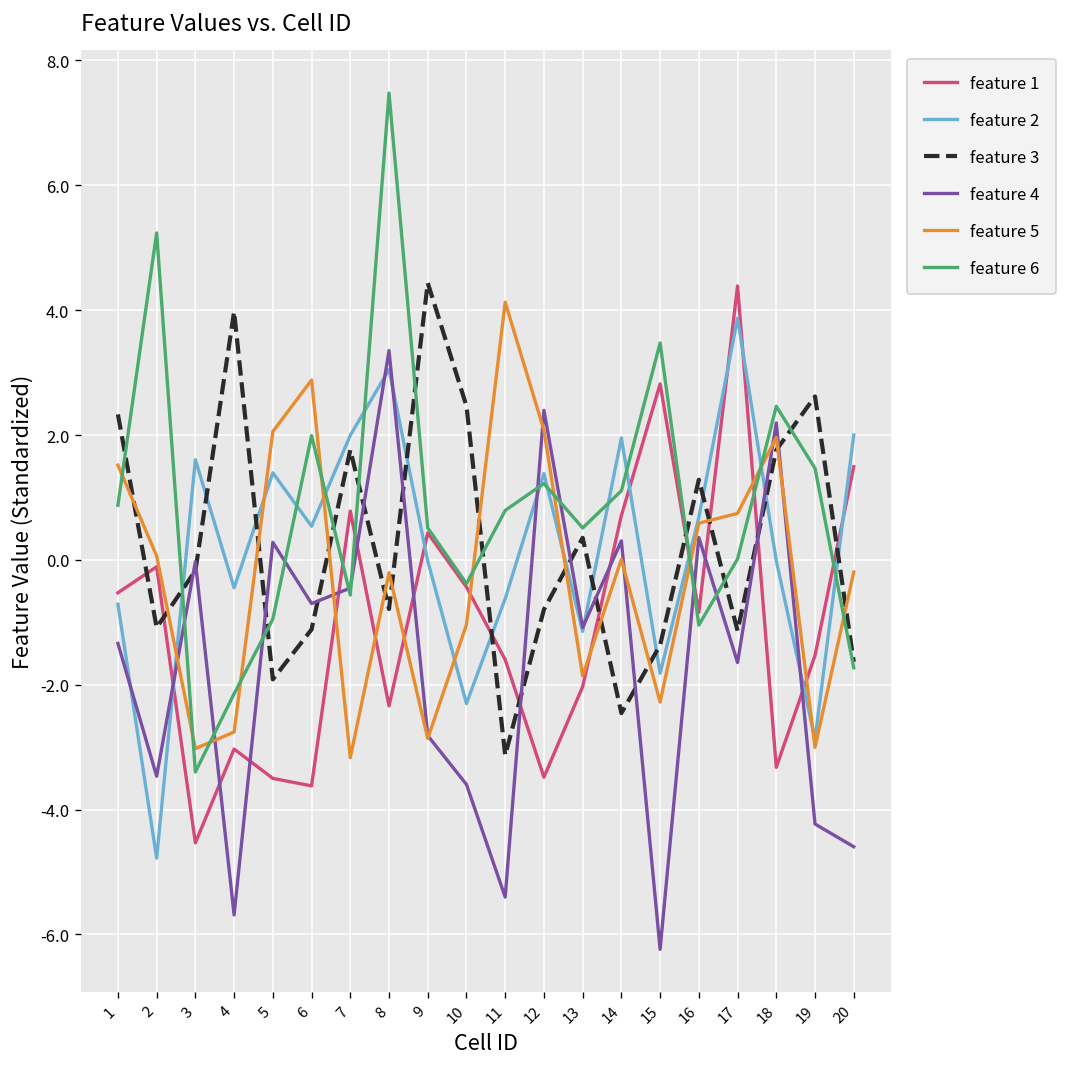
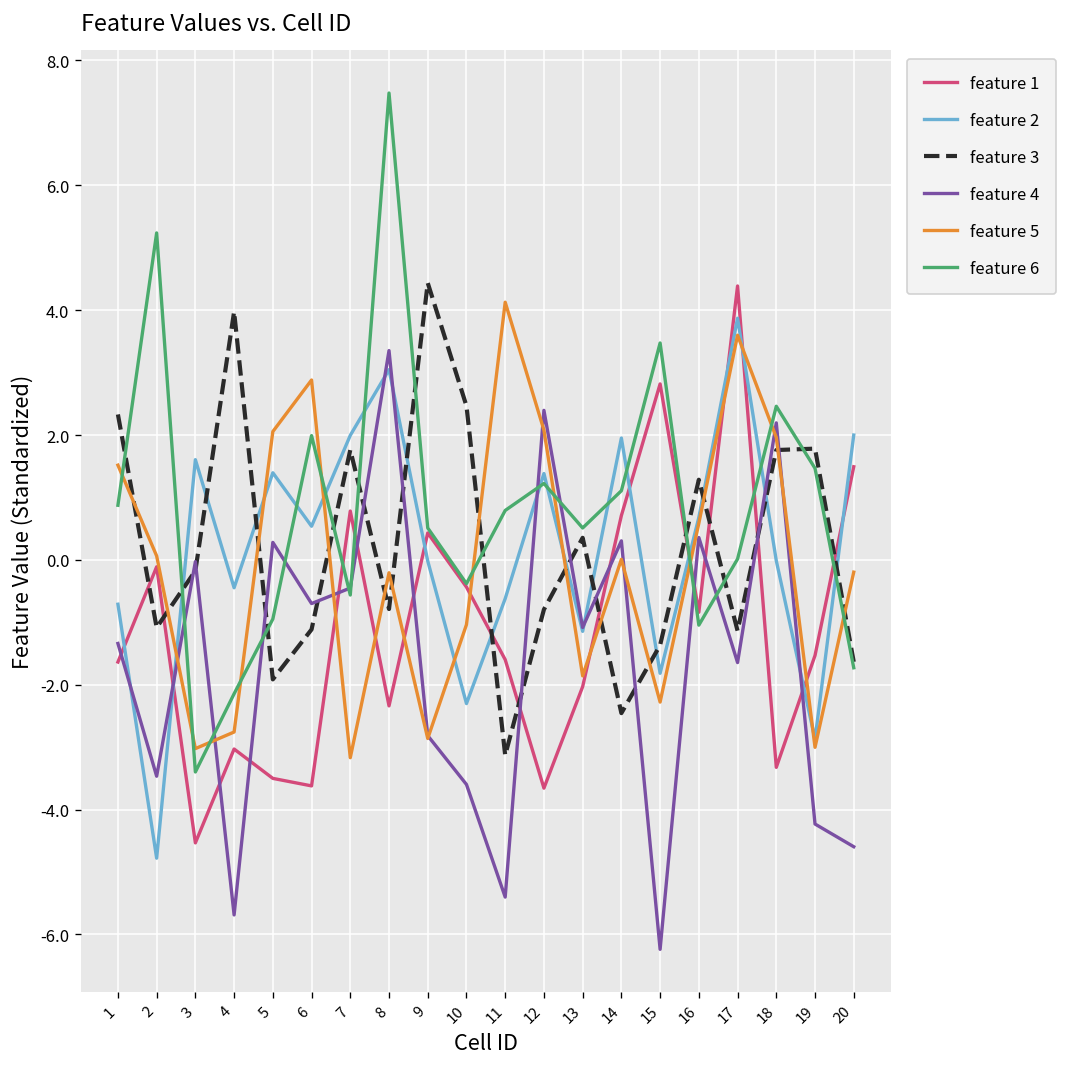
  {
    "feature 1": {
-     "1": -0.5,
+     "1": -1.6,
      "2": -0.1,
      "3": -4.5,
      "4": -3.0,
      "5": -3.5,
      "6": -3.6,
      "7": 0.8,
      "8": -2.3,
      "9": 0.4,
      "10": -0.4,
      "11": -1.6,
-     "12": -3.5,
+     "12": -3.7,
      "13": -2.0,
      "14": 0.7,
      "15": 2.8,
      "16": -0.8,
      "17": 4.4,
      "18": -3.3,
      "19": -1.5,
      "20": 1.5
    },
    "feature 2": {
      "1": -0.7,
      "2": -4.8,
      "3": 1.6,
      "4": -0.4,
      "5": 1.4,
      "6": 0.5,
      "7": 2.0,
      "8": 3.0,
      "9": 0.0,
      "10": -2.3,
      "11": -0.6,
      "12": 1.4,
      "13": -1.1,
      "14": 2.0,
      "15": -1.8,
      "16": 0.7,
      "17": 3.9,
      "18": 0.0,
      "19": -2.9,
      "20": 2.0
    },
    "feature 3": {
      "1": 2.3,
      "2": -1.1,
      "3": -0.2,
      "4": 4.0,
      "5": -1.9,
      "6": -1.1,
      "7": 1.8,
      "8": -0.8,
      "9": 4.4,
      "10": 2.5,
      "11": -3.1,
      "12": -0.8,
      "13": 0.4,
      "14": -2.5,
      "15": -1.4,
      "16": 1.3,
      "17": -1.1,
      "18": 1.8,
-     "19": 2.6,
+     "19": 1.8,
      "20": -1.6
    },
    "feature 4": {
      "1": -1.3,
      "2": -3.5,
      "3": 0.0,
      "4": -5.7,
      "5": 0.3,
      "6": -0.7,
      "7": -0.5,
      "8": 3.4,
      "10": -3.6,
      "11": -5.4,
      "12": 2.4,
      "13": -1.1,
      "14": 0.3,
      "15": -6.2,
      "16": 0.4,
      "17": -1.6,
      "18": 2.2,
      "19": -4.2,
      "20": -4.6
    },
    "feature 5": {
      "1": 1.5,
      "2": 0.1,
      "3": -3.0,
      "4": -2.8,
      "5": 2.1,
      "6": 2.9,
      "7": -3.2,
      "8": -0.2,
      "10": -1.0,
      "11": 4.1,
      "12": 2.1,
      "13": -1.9,
      "14": 0.0,
      "15": -2.3,
      "16": 0.6,
-     "17": 0.7,
+     "17": 3.6,
      "18": 2.0,
      "19": -3.0,
      "20": -0.2
    },
    "feature 6": {
      "1": 0.9,
      "2": 5.2,
      "3": -3.4,
      "4": -2.1,
      "5": -0.9,
      "6": 2.0,
      "7": -0.6,
      "8": 7.5,
      "9": 0.5,
      "10": -0.4,
      "11": 0.8,
      "12": 1.2,
      "13": 0.5,
      "14": 1.1,
      "15": 3.5,
      "16": -1.0,
      "17": 0.0,
      "18": 2.5,
      "19": 1.5,
      "20": -1.7
    }
  }
